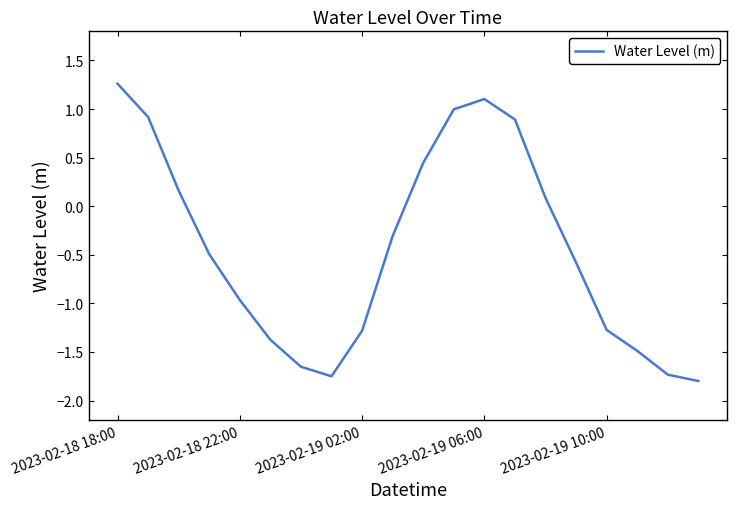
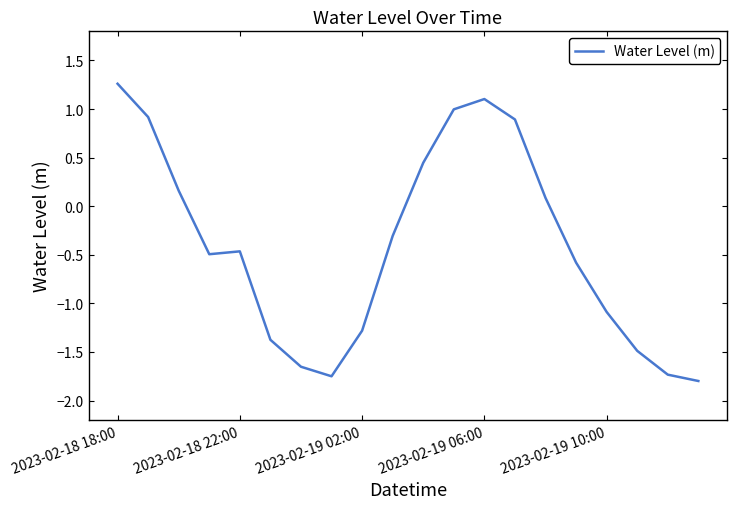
  {
    "2023-02-18 18:00": 1.3,
-   "2023-02-18 22:00": -1.0,
+   "2023-02-18 22:00": -0.5,
    "2023-02-19 02:00": -1.3,
    "2023-02-19 06:00": 1.1,
-   "2023-02-19 10:00": -1.3
+   "2023-02-19 10:00": -1.1
  }
